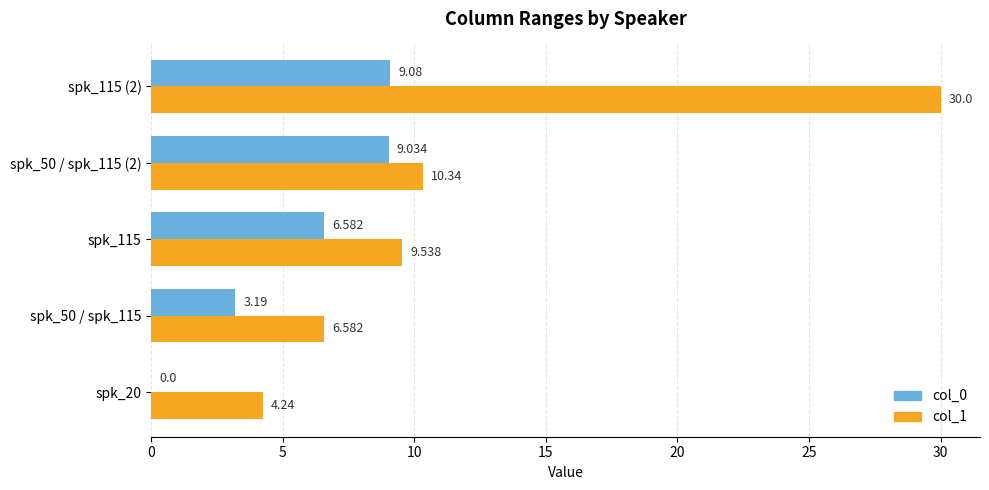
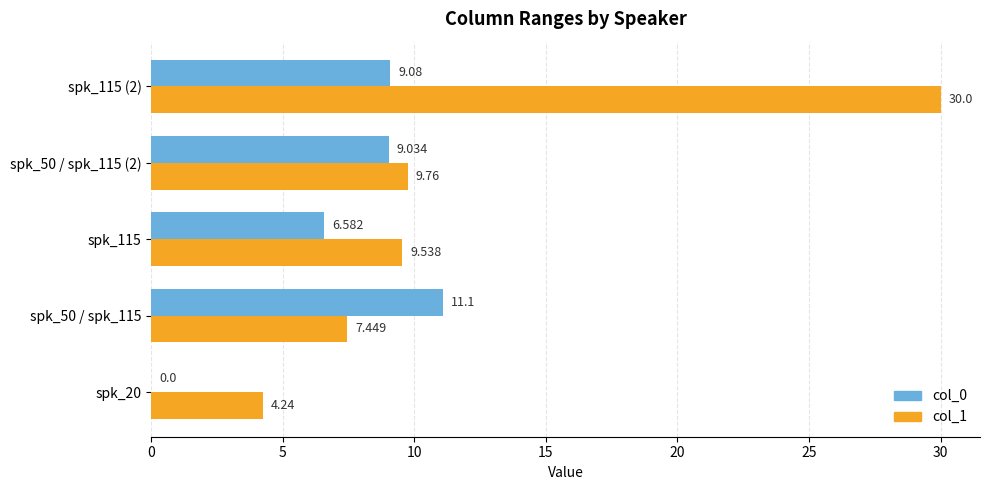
  {
    "col_0": {
      "spk_115 (2)": 9.08,
      "spk_50 / spk_115 (2)": 9.034,
      "spk_115": 6.582,
-     "spk_50 / spk_115": 3.19,
+     "spk_50 / spk_115": 11.1,
      "spk_20": 0.0
    },
    "col_1": {
      "spk_115 (2)": 30.0,
-     "spk_50 / spk_115 (2)": 10.34,
+     "spk_50 / spk_115 (2)": 9.76,
      "spk_115": 9.538,
-     "spk_50 / spk_115": 6.582,
+     "spk_50 / spk_115": 7.449,
      "spk_20": 4.24
    }
  }
